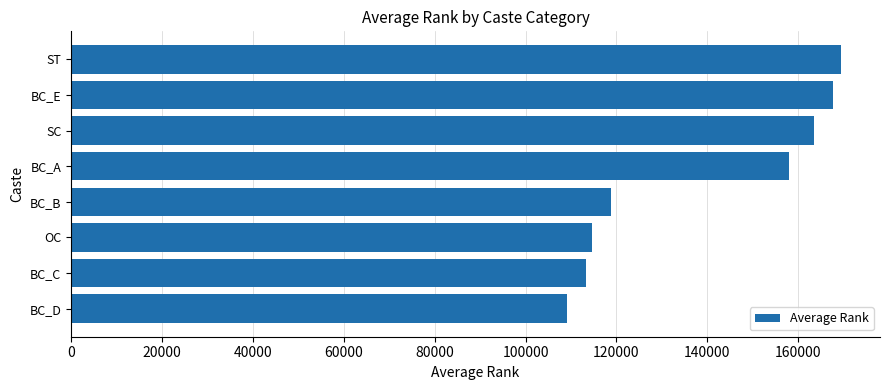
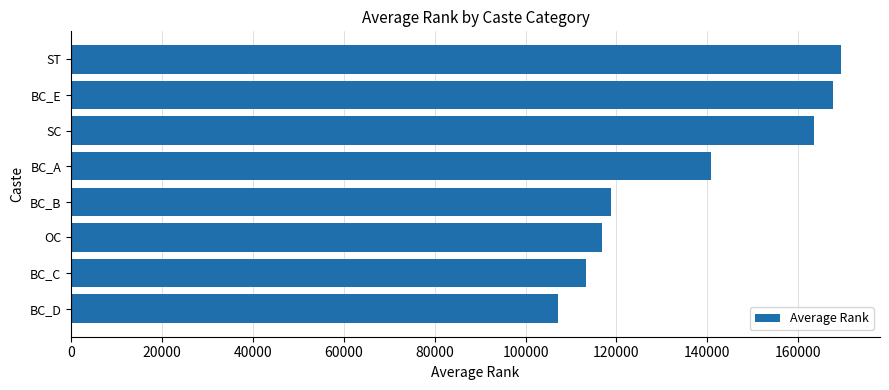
  {
    "ST": 170000,
    "BC_E": 168000,
    "SC": 164000,
-   "BC_A": 158000,
+   "BC_A": 141000,
    "BC_B": 119000,
-   "OC": 115000,
+   "OC": 117000,
    "BC_C": 113000,
-   "BC_D": 109000
+   "BC_D": 107000
  }
